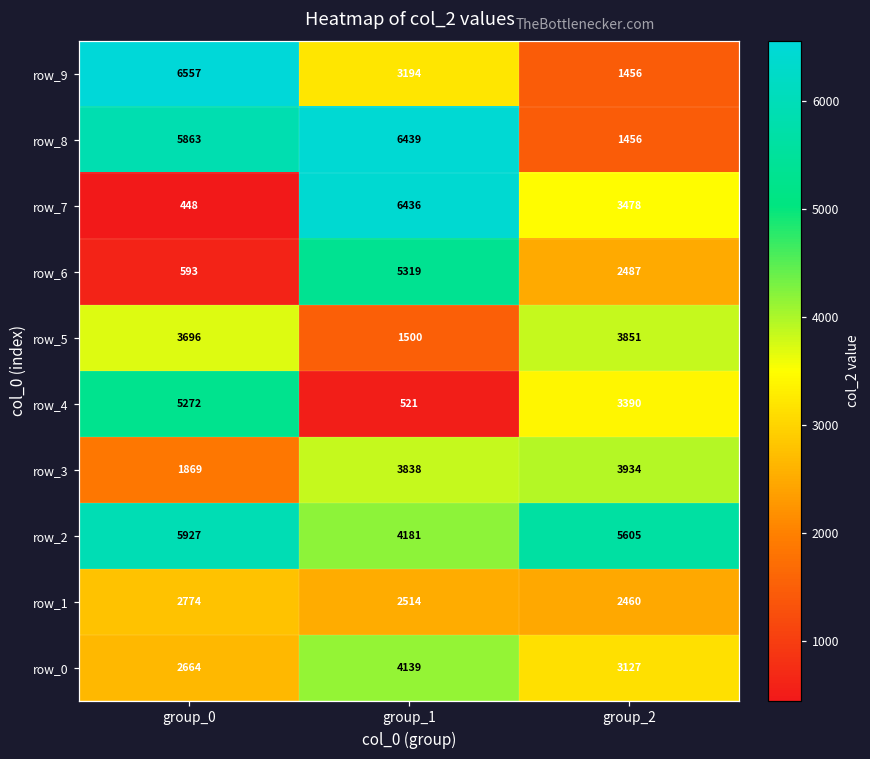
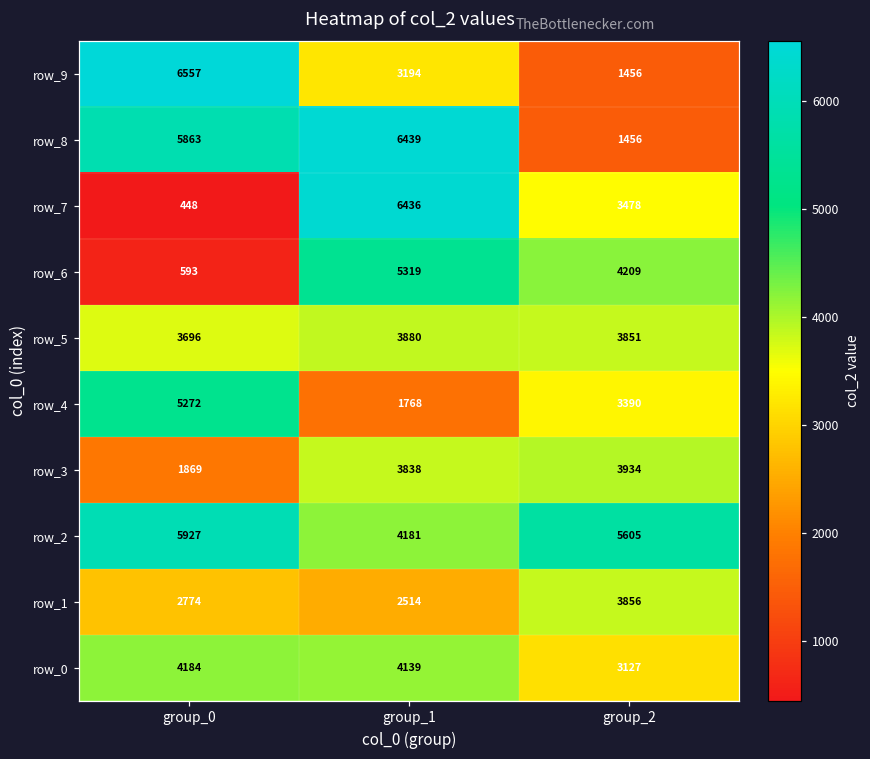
  {
    "row_9": {
      "group_0": 6557,
      "group_1": 3194,
      "group_2": 1456
    },
    "row_8": {
      "group_0": 5863,
      "group_1": 6439,
      "group_2": 1456
    },
    "row_7": {
      "group_0": 448,
      "group_1": 6436,
      "group_2": 3478
    },
    "row_6": {
      "group_0": 593,
      "group_1": 5319,
-     "group_2": 2487
+     "group_2": 4209
    },
    "row_5": {
      "group_0": 3696,
-     "group_1": 1500,
+     "group_1": 3880,
      "group_2": 3851
    },
    "row_4": {
      "group_0": 5272,
-     "group_1": 521,
+     "group_1": 1768,
      "group_2": 3390
    },
    "row_3": {
      "group_0": 1869,
      "group_1": 3838,
      "group_2": 3934
    },
    "row_2": {
      "group_0": 5927,
      "group_1": 4181,
      "group_2": 5605
    },
    "row_1": {
      "group_0": 2774,
      "group_1": 2514,
-     "group_2": 2460
+     "group_2": 3856
    },
    "row_0": {
-     "group_0": 2664,
+     "group_0": 4184,
      "group_1": 4139,
      "group_2": 3127
    }
  }
